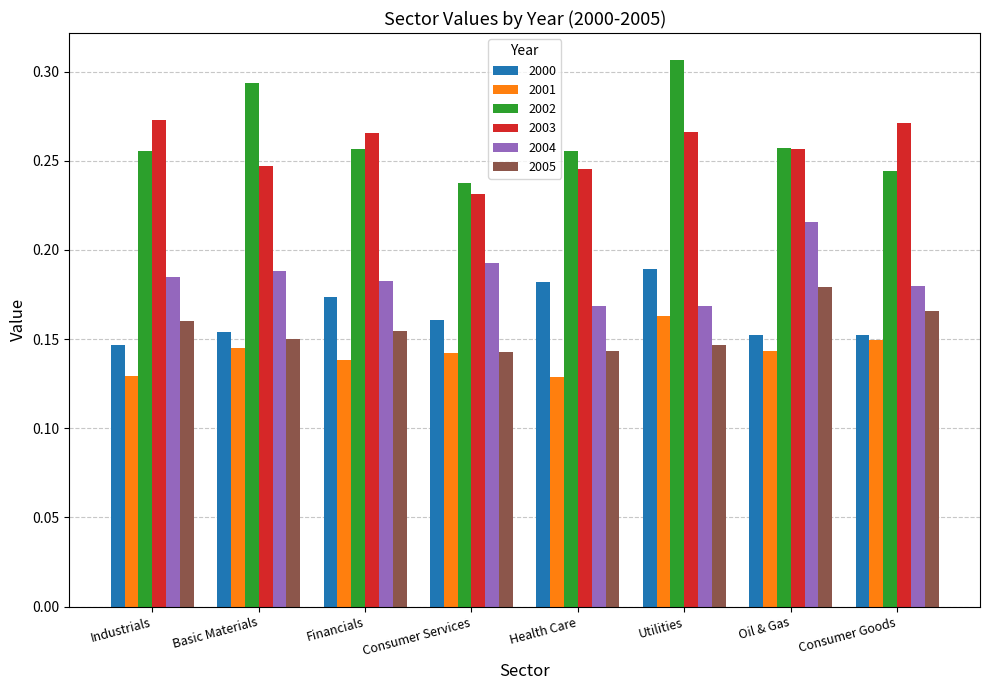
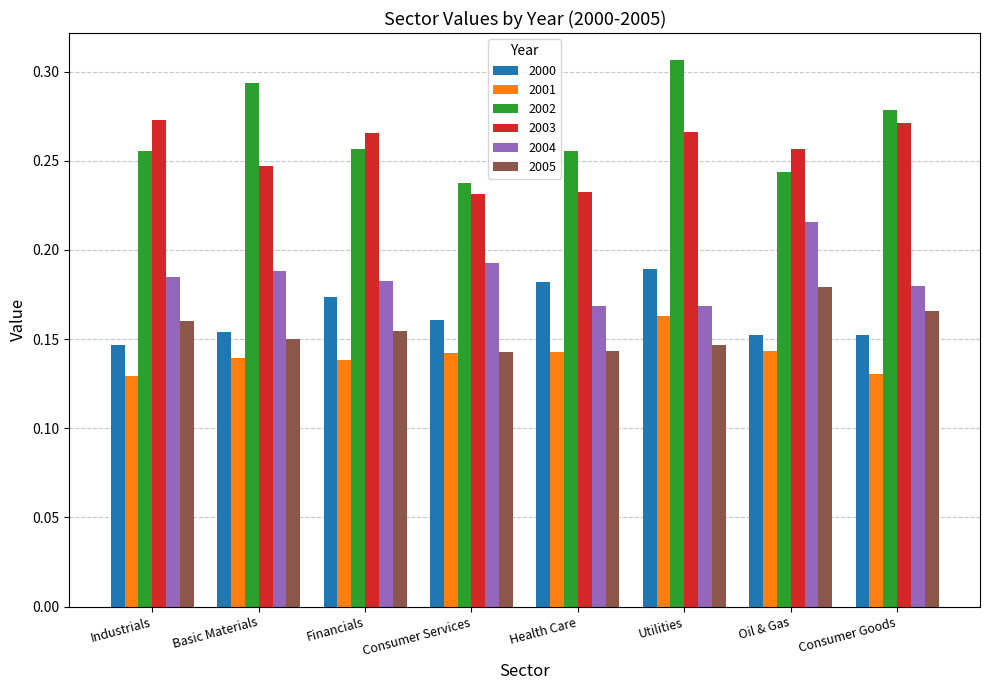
  {
    "2000": {
      "Industrials": 0.147,
      "Basic Materials": 0.154,
      "Financials": 0.173,
      "Consumer Services": 0.161,
      "Health Care": 0.182,
      "Utilities": 0.189,
      "Oil & Gas": 0.152,
      "Consumer Goods": 0.153
    },
    "2001": {
      "Industrials": 0.129,
-     "Basic Materials": 0.145,
+     "Basic Materials": 0.140,
      "Financials": 0.138,
      "Consumer Services": 0.142,
-     "Health Care": 0.129,
+     "Health Care": 0.143,
      "Utilities": 0.163,
      "Oil & Gas": 0.144,
-     "Consumer Goods": 0.149
+     "Consumer Goods": 0.131
    },
    "2002": {
      "Industrials": 0.255,
      "Basic Materials": 0.294,
      "Financials": 0.257,
      "Consumer Services": 0.238,
      "Health Care": 0.255,
      "Utilities": 0.306,
-     "Oil & Gas": 0.257,
-     "Consumer Goods": 0.244
+     "Oil & Gas": 0.244,
+     "Consumer Goods": 0.279
    },
    "2003": {
      "Industrials": 0.273,
      "Basic Materials": 0.247,
      "Financials": 0.266,
      "Consumer Services": 0.232,
-     "Health Care": 0.245,
+     "Health Care": 0.233,
      "Utilities": 0.266,
      "Oil & Gas": 0.257,
      "Consumer Goods": 0.271
    },
    "2004": {
      "Industrials": 0.185,
      "Basic Materials": 0.188,
      "Financials": 0.183,
      "Consumer Services": 0.193,
      "Health Care": 0.168,
      "Utilities": 0.168,
      "Oil & Gas": 0.215,
      "Consumer Goods": 0.180
    },
    "2005": {
      "Industrials": 0.160,
      "Basic Materials": 0.150,
      "Financials": 0.155,
      "Consumer Services": 0.143,
      "Health Care": 0.143,
      "Utilities": 0.146,
      "Oil & Gas": 0.179,
      "Consumer Goods": 0.166
    }
  }
